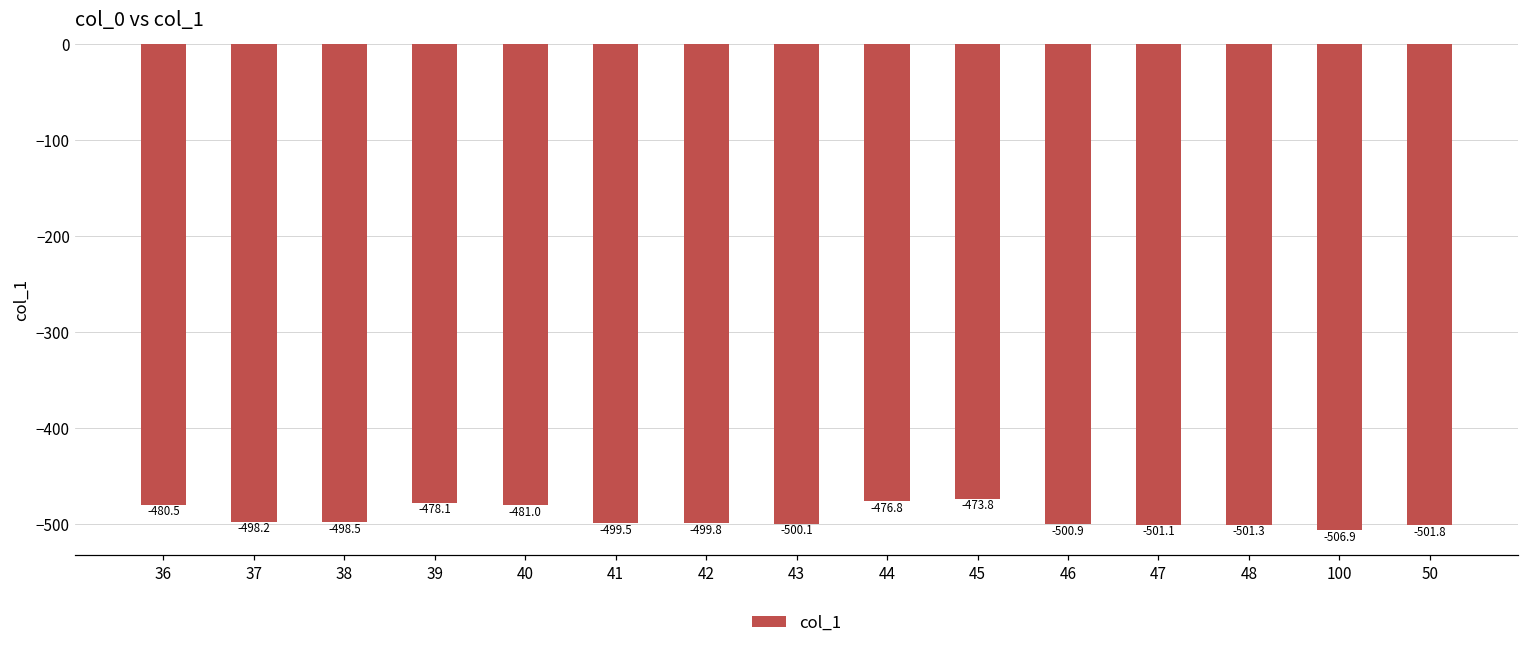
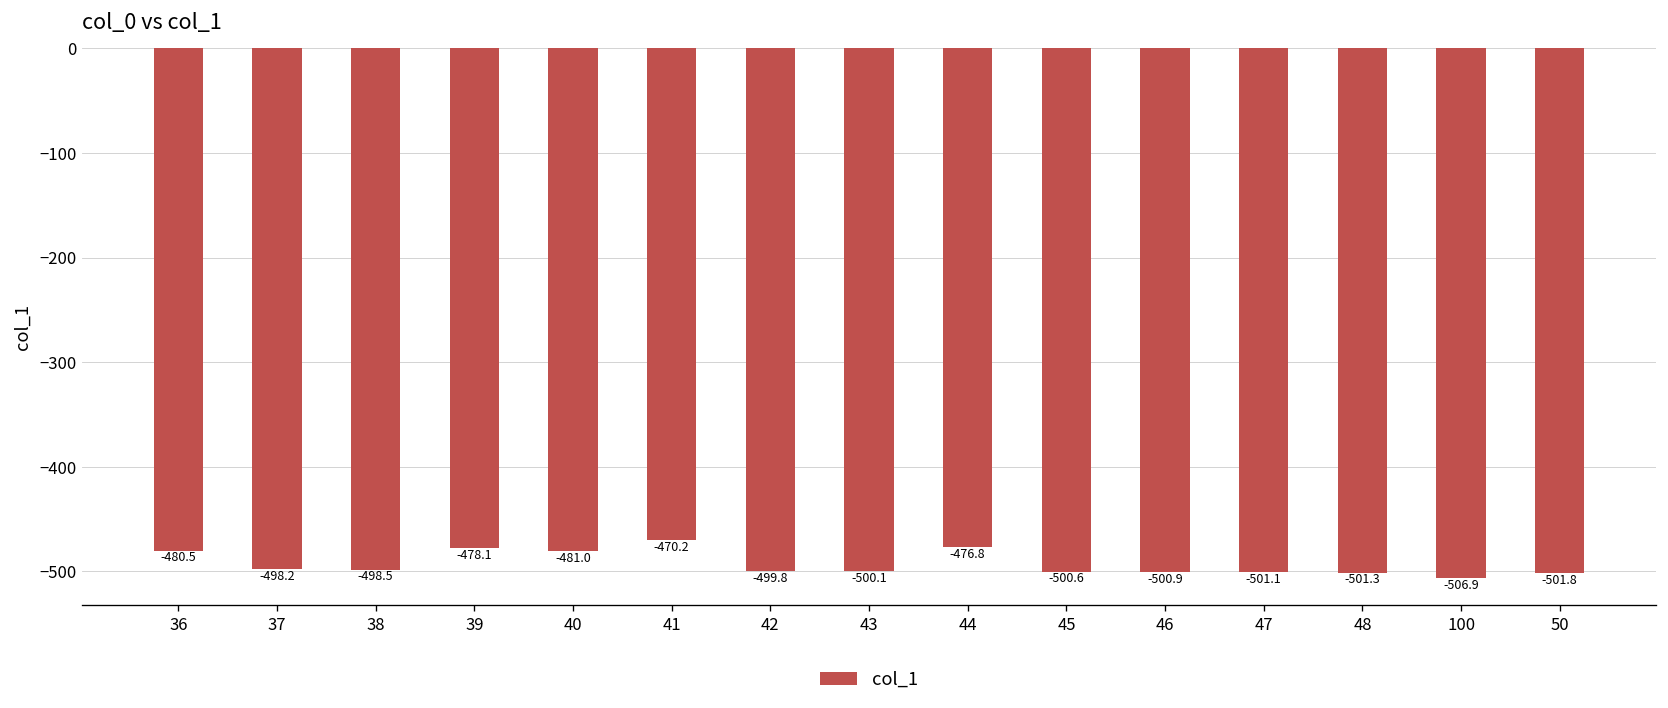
  {
    "36": -480.5,
    "37": -498.2,
    "38": -498.5,
    "39": -478.1,
    "40": -481.0,
-   "41": -499.5,
+   "41": -470.2,
    "42": -499.8,
    "43": -500.1,
    "44": -476.8,
-   "45": -473.8,
+   "45": -500.6,
    "46": -500.9,
    "47": -501.1,
    "48": -501.3,
    "100": -506.9,
    "50": -501.8
  }
